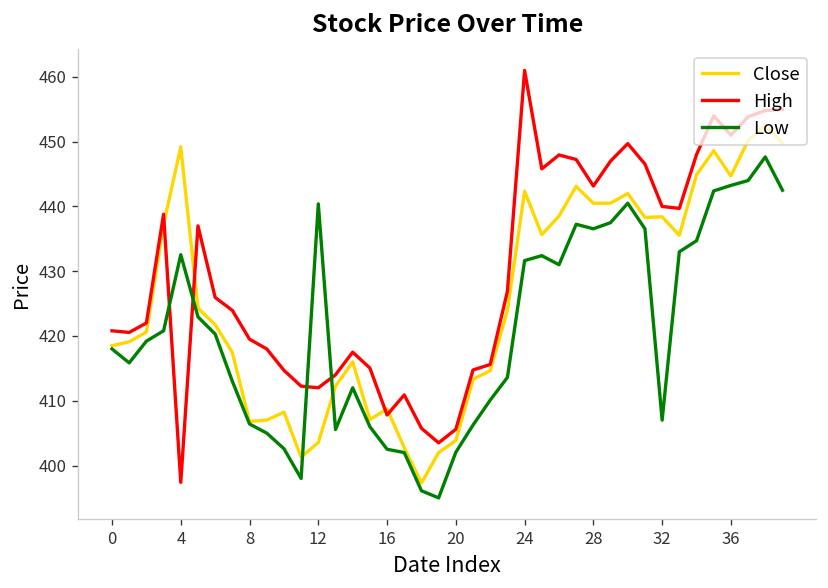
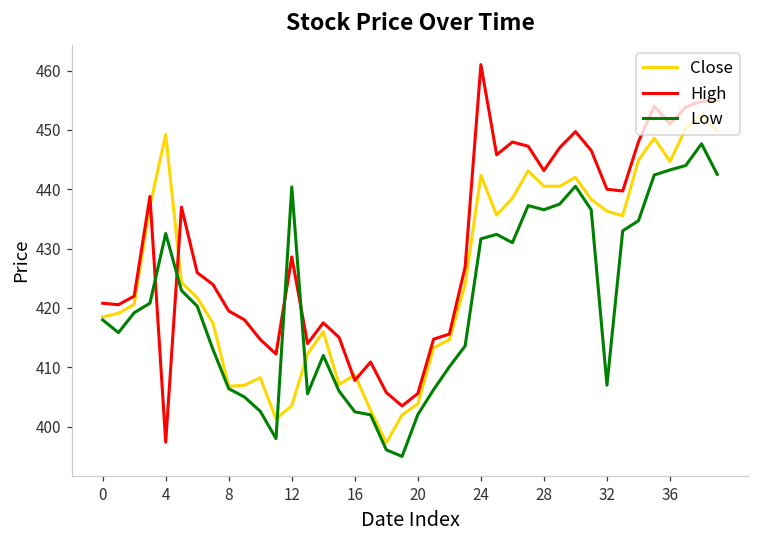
  {
    "Close": {
      "0": 419,
      "4": 449,
      "12": 404,
      "16": 409,
      "20": 404,
      "24": 442,
      "28": 441,
-     "32": 438,
+     "32": 436,
      "36": 445
    },
    "High": {
      "0": 421,
      "4": 397,
      "8": 420,
-     "12": 412,
+     "12": 429,
      "16": 408,
      "20": 406,
      "24": 461,
      "28": 443,
      "32": 440
    },
    "Low": {
      "0": 418,
      "4": 433,
      "12": 440,
      "16": 403,
      "20": 402,
      "24": 432,
      "28": 437,
      "32": 407,
      "36": 443
    }
  }
